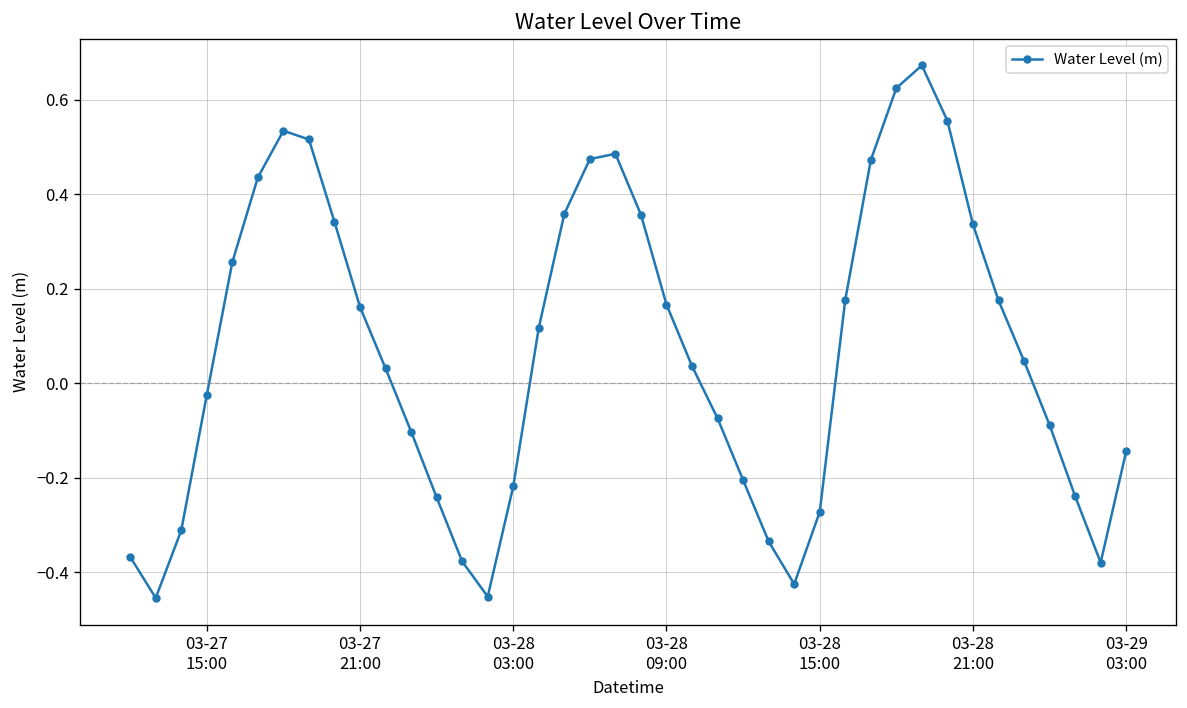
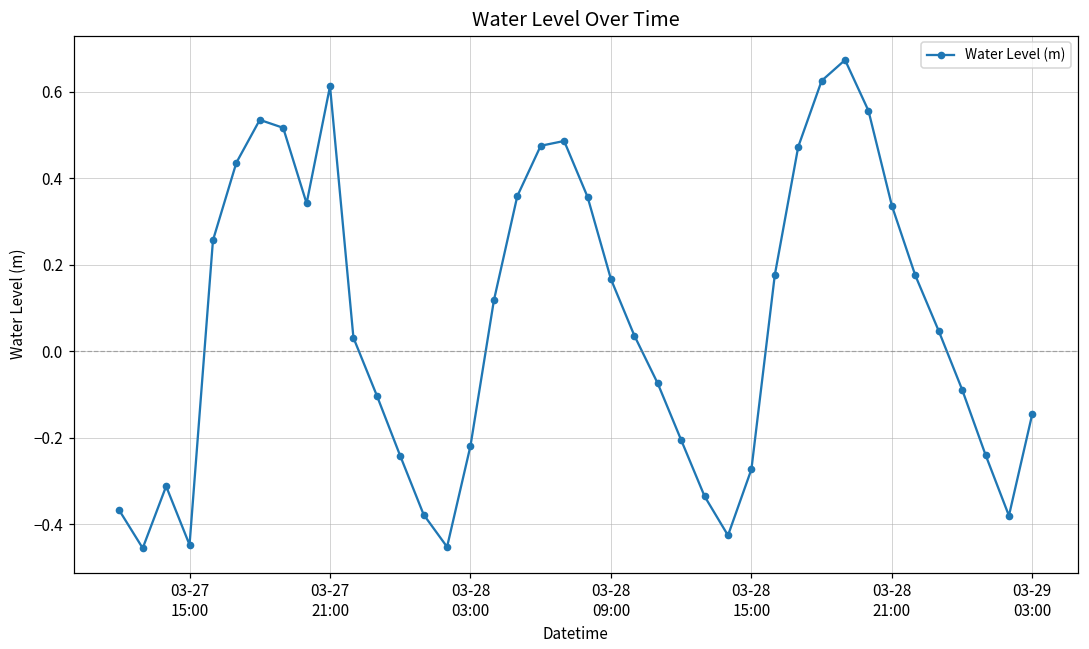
  {
-   "03-27 15:00": -0.03,
-   "03-27 21:00": 0.16,
+   "03-27 15:00": -0.45,
+   "03-27 21:00": 0.61,
    "03-28 03:00": -0.22,
    "03-28 09:00": 0.17,
    "03-28 15:00": -0.27,
    "03-28 21:00": 0.34,
    "03-29 03:00": -0.14
  }
